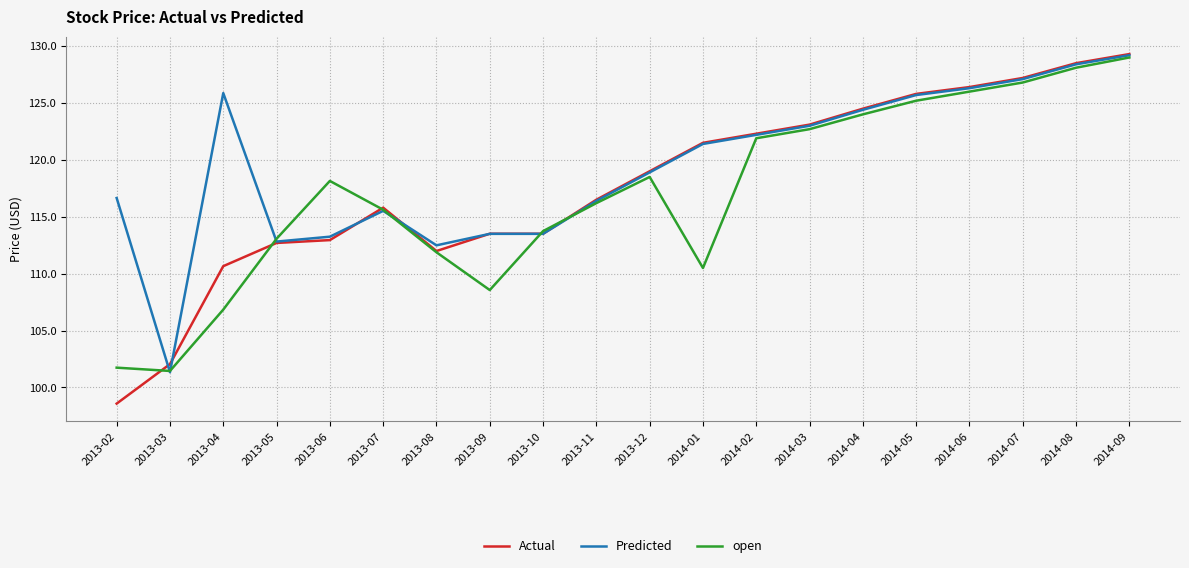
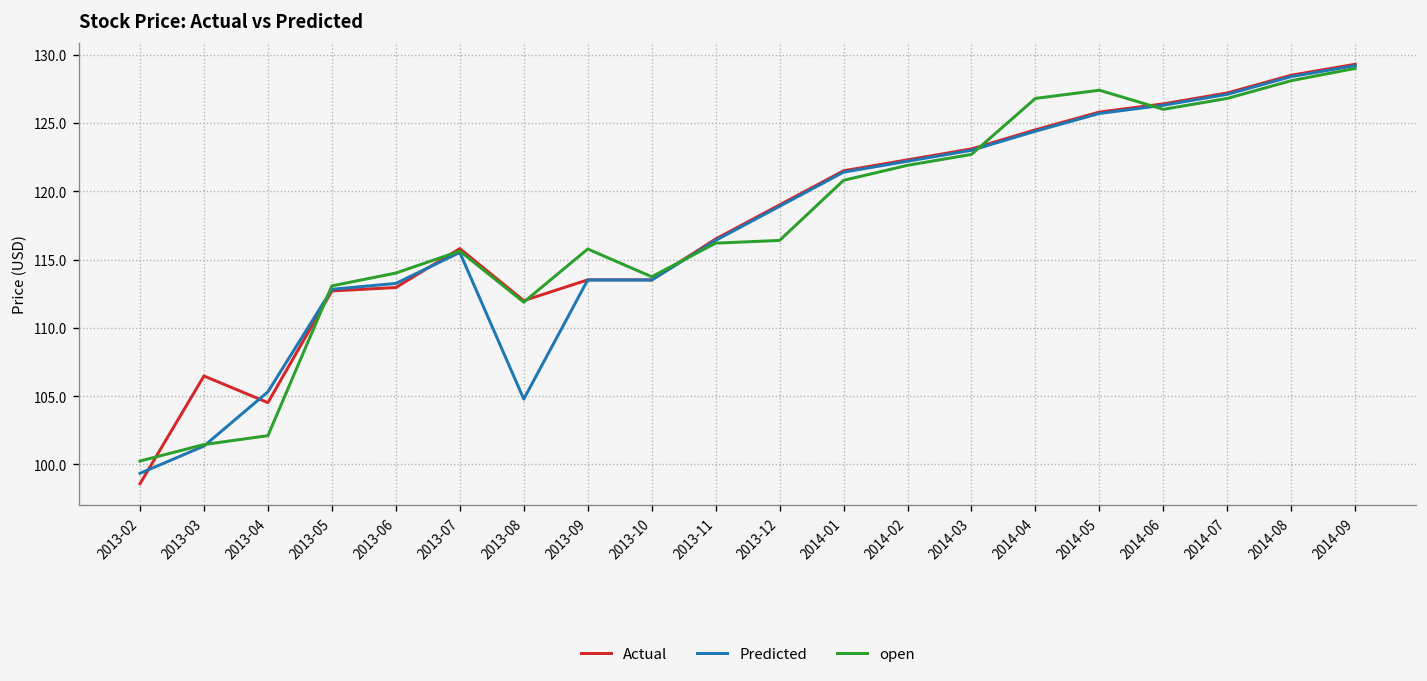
  {
    "Actual": {
      "2013-02": 98.6,
-     "2013-03": 102.1,
-     "2013-04": 110.7,
+     "2013-03": 106.5,
+     "2013-04": 104.5,
      "2013-06": 113.0
    },
    "Predicted": {
-     "2013-02": 116.7,
-     "2013-04": 125.9,
+     "2013-02": 99.3,
+     "2013-04": 105.3,
      "2013-06": 113.3,
-     "2013-08": 112.5
+     "2013-08": 104.8
    },
    "open": {
-     "2013-02": 101.7,
-     "2013-04": 106.8,
+     "2013-02": 100.2,
+     "2013-04": 102.1,
      "2013-05": 113.1,
-     "2013-06": 118.2,
-     "2013-09": 108.6,
+     "2013-06": 114.0,
+     "2013-09": 115.8,
      "2013-10": 113.7,
-     "2013-12": 118.5,
-     "2014-01": 110.5,
+     "2013-12": 116.4,
+     "2014-01": 120.8,
      "2014-02": 121.9,
      "2014-03": 122.7,
-     "2014-04": 124.0,
-     "2014-05": 125.2,
+     "2014-04": 126.8,
+     "2014-05": 127.4,
      "2014-06": 126.0,
      "2014-07": 126.8,
      "2014-08": 128.1
    }
  }
